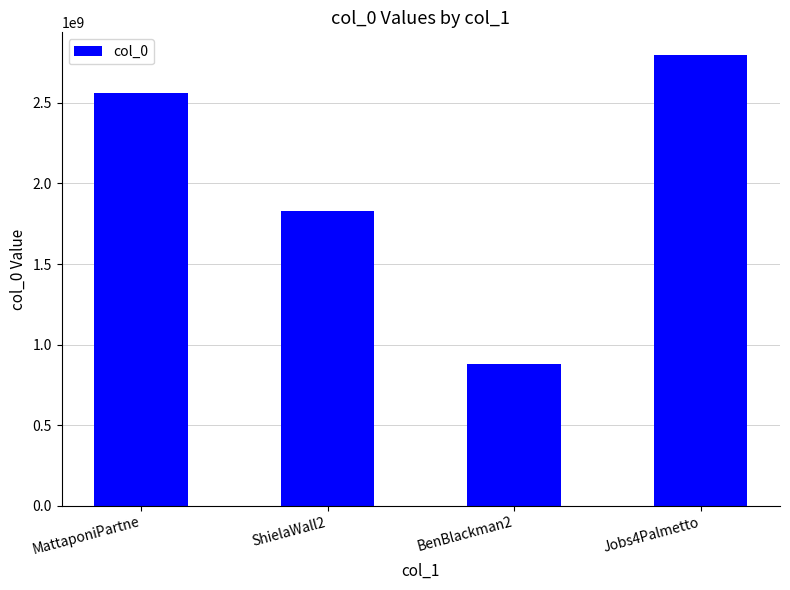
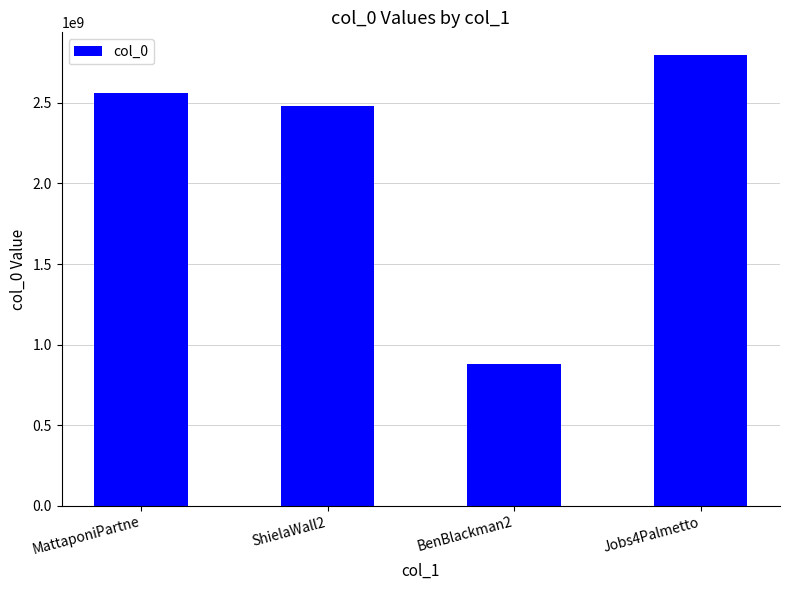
  {
    "MattaponiPartne": 2560000000,
-   "ShielaWall2": 1830000000,
+   "ShielaWall2": 2480000000,
    "BenBlackman2": 880000000,
    "Jobs4Palmetto": 2800000000
  }
